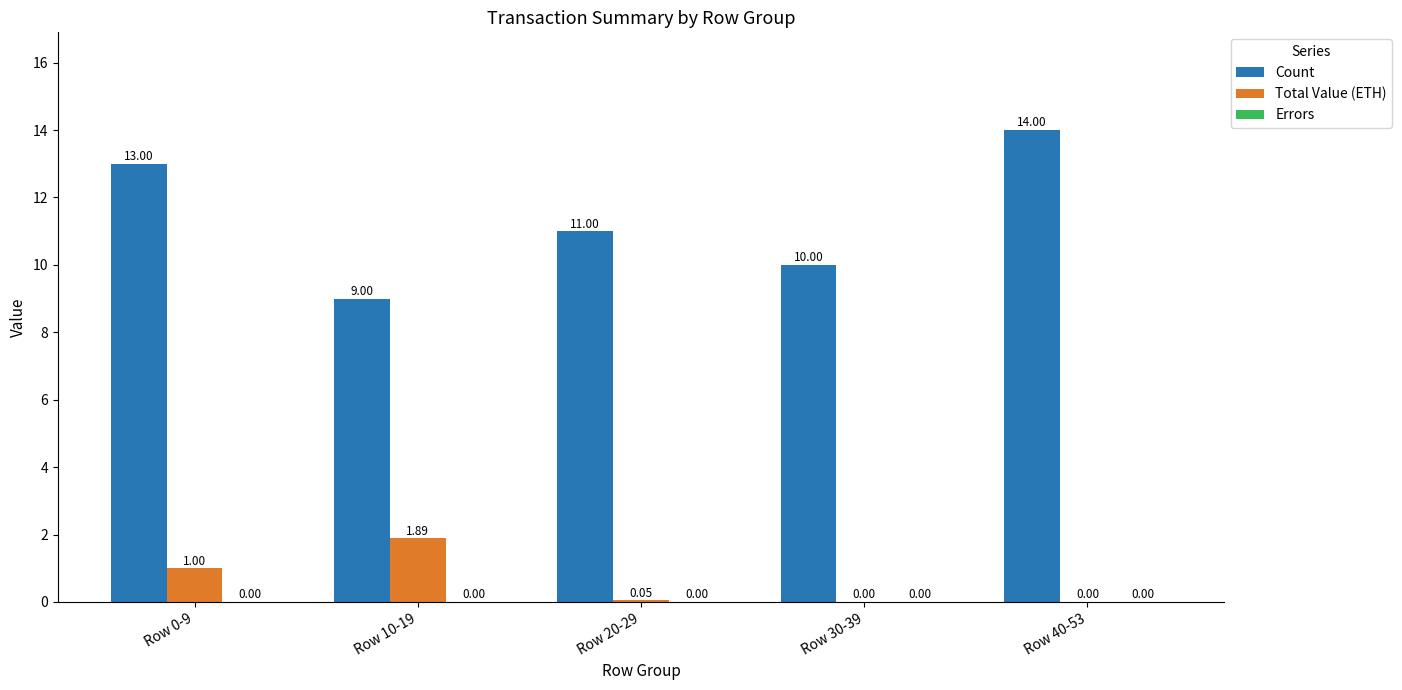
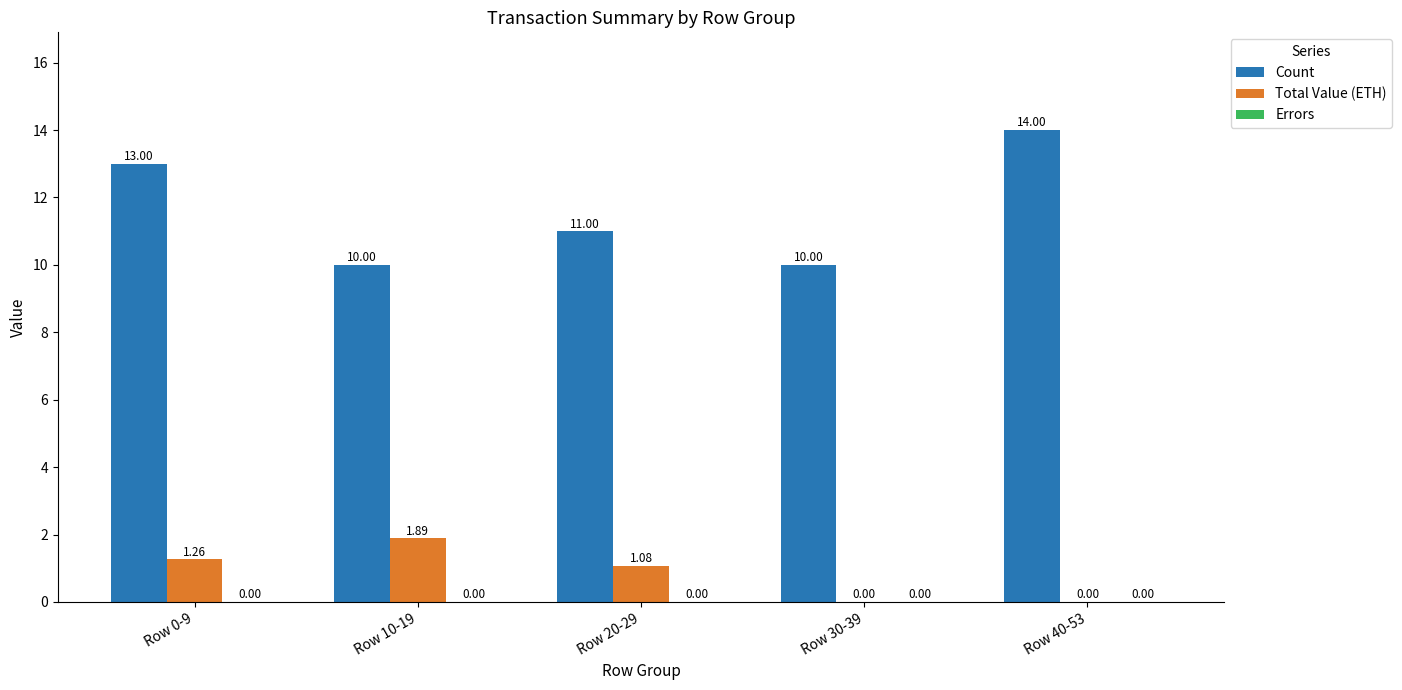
  {
    "Count": {
      "Row 0-9": 13.00,
-     "Row 10-19": 9.00,
+     "Row 10-19": 10.00,
      "Row 20-29": 11.00,
      "Row 30-39": 10.00,
      "Row 40-53": 14.00
    },
    "Total Value (ETH)": {
-     "Row 0-9": 1.00,
+     "Row 0-9": 1.26,
      "Row 10-19": 1.89,
-     "Row 20-29": 0.05,
+     "Row 20-29": 1.08,
      "Row 30-39": 0.00,
      "Row 40-53": 0.00
    },
    "Errors": {
      "Row 0-9": 0.00,
      "Row 10-19": 0.00,
      "Row 20-29": 0.00,
      "Row 30-39": 0.00,
      "Row 40-53": 0.00
    }
  }
